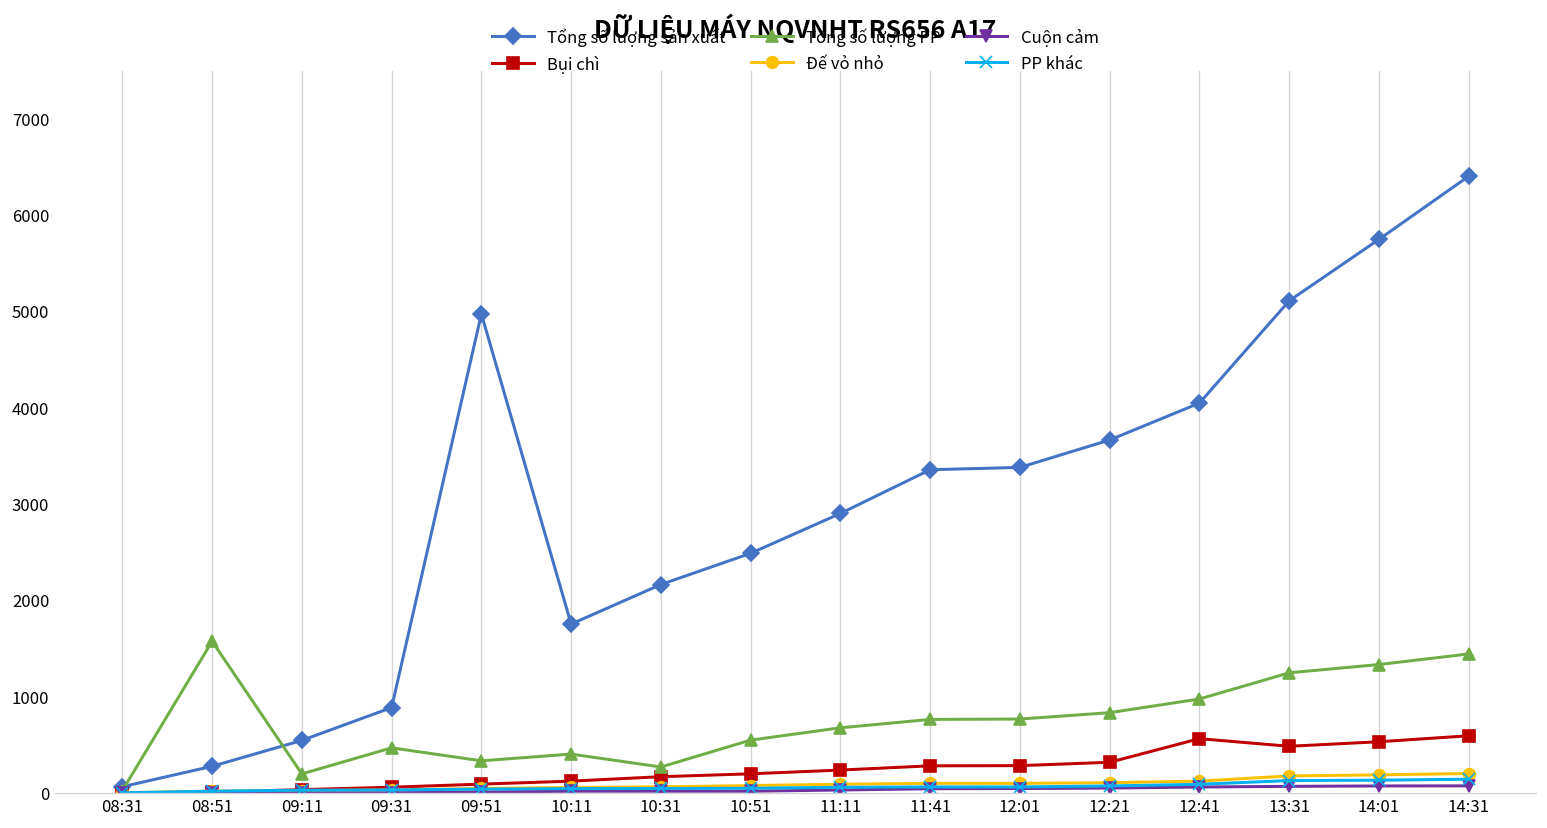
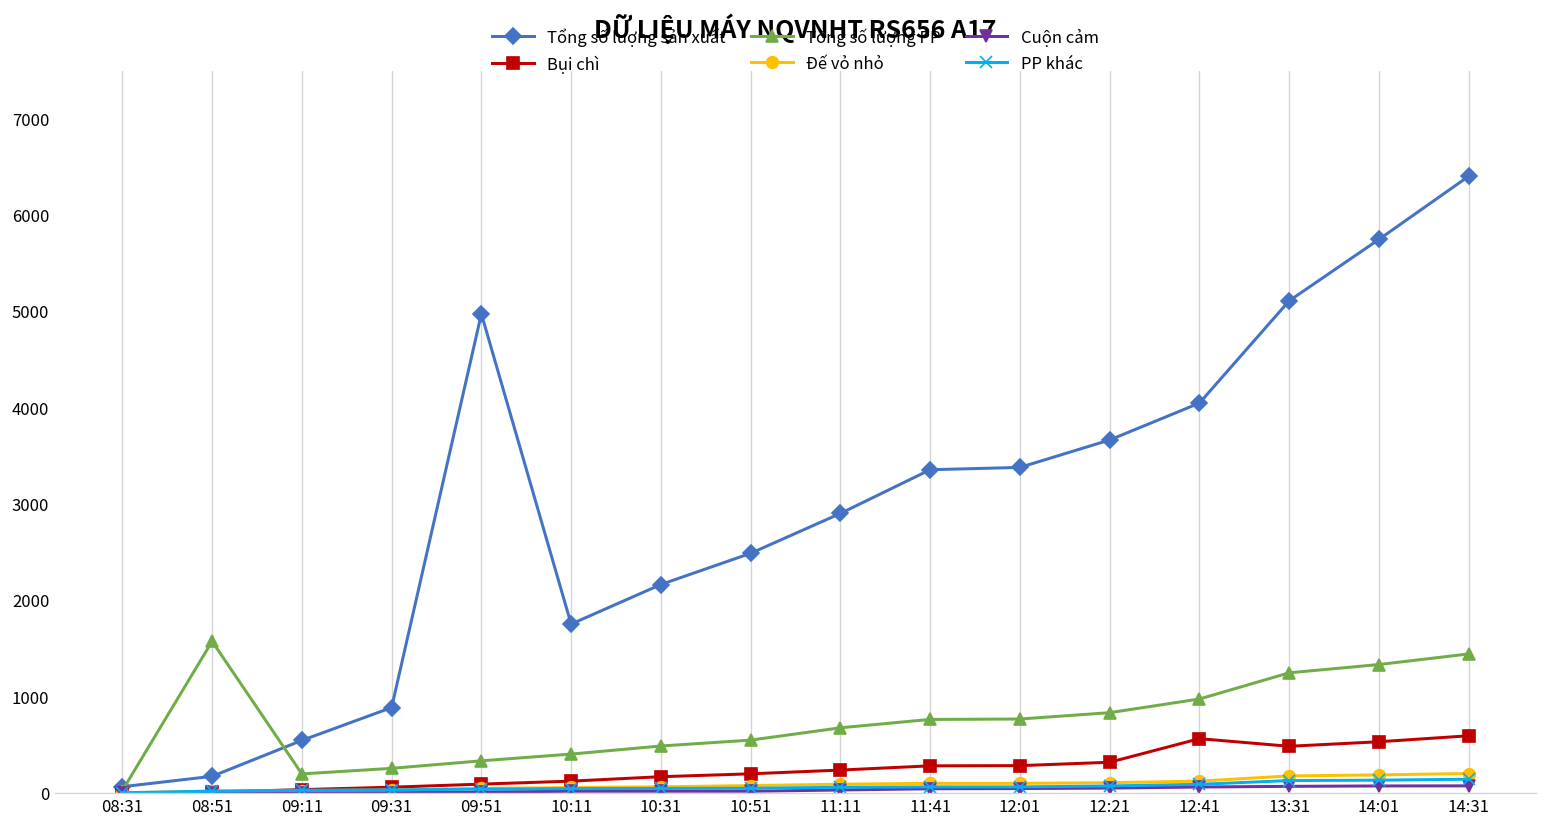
  {
    "Tổng số lượng sản xuất": {
      "08:31": 100,
-     "08:51": 300,
+     "08:51": 200,
      "09:11": 600,
      "09:31": 900,
      "09:51": 5000,
      "10:11": 1800,
      "10:31": 2200,
      "10:51": 2500,
      "11:11": 2900,
      "11:41": 3400,
      "12:01": 3400,
      "12:21": 3700,
      "12:41": 4100,
      "13:31": 5100,
      "14:01": 5800,
      "14:31": 6400
    },
    "Bụi chì": {
      "09:51": 100,
      "10:11": 100,
      "10:31": 200,
      "10:51": 200,
      "11:11": 200,
      "11:41": 300,
      "12:01": 300,
      "12:21": 300,
      "12:41": 600,
      "13:31": 500,
      "14:01": 500,
      "14:31": 600
    },
    "Tổng số lượng PP": {
      "08:51": 1600,
      "09:11": 200,
-     "09:31": 500,
+     "09:31": 300,
      "09:51": 300,
      "10:11": 400,
-     "10:31": 300,
+     "10:31": 500,
      "10:51": 600,
      "11:11": 700,
      "11:41": 800,
      "12:01": 800,
      "12:21": 800,
      "12:41": 1000,
      "13:31": 1300,
      "14:01": 1300,
      "14:31": 1400
    },
    "Đế vỏ nhỏ": {
      "11:11": 100,
      "11:41": 100,
      "12:01": 100,
      "12:21": 100,
      "12:41": 100,
      "13:31": 200,
      "14:01": 200,
      "14:31": 200
    },
    "Cuộn cảm": {
      "13:31": 100,
      "14:01": 100,
      "14:31": 100
    },
    "PP khác": {
      "13:31": 100,
      "14:01": 100,
      "14:31": 100
    }
  }
